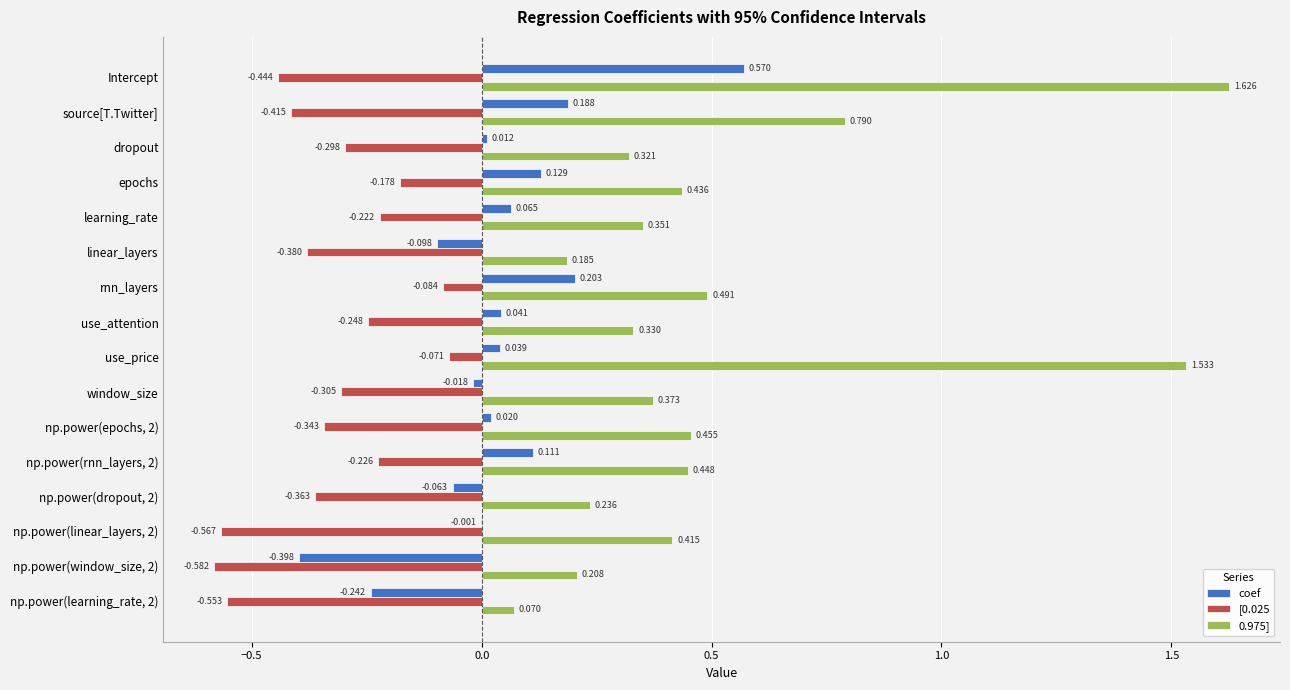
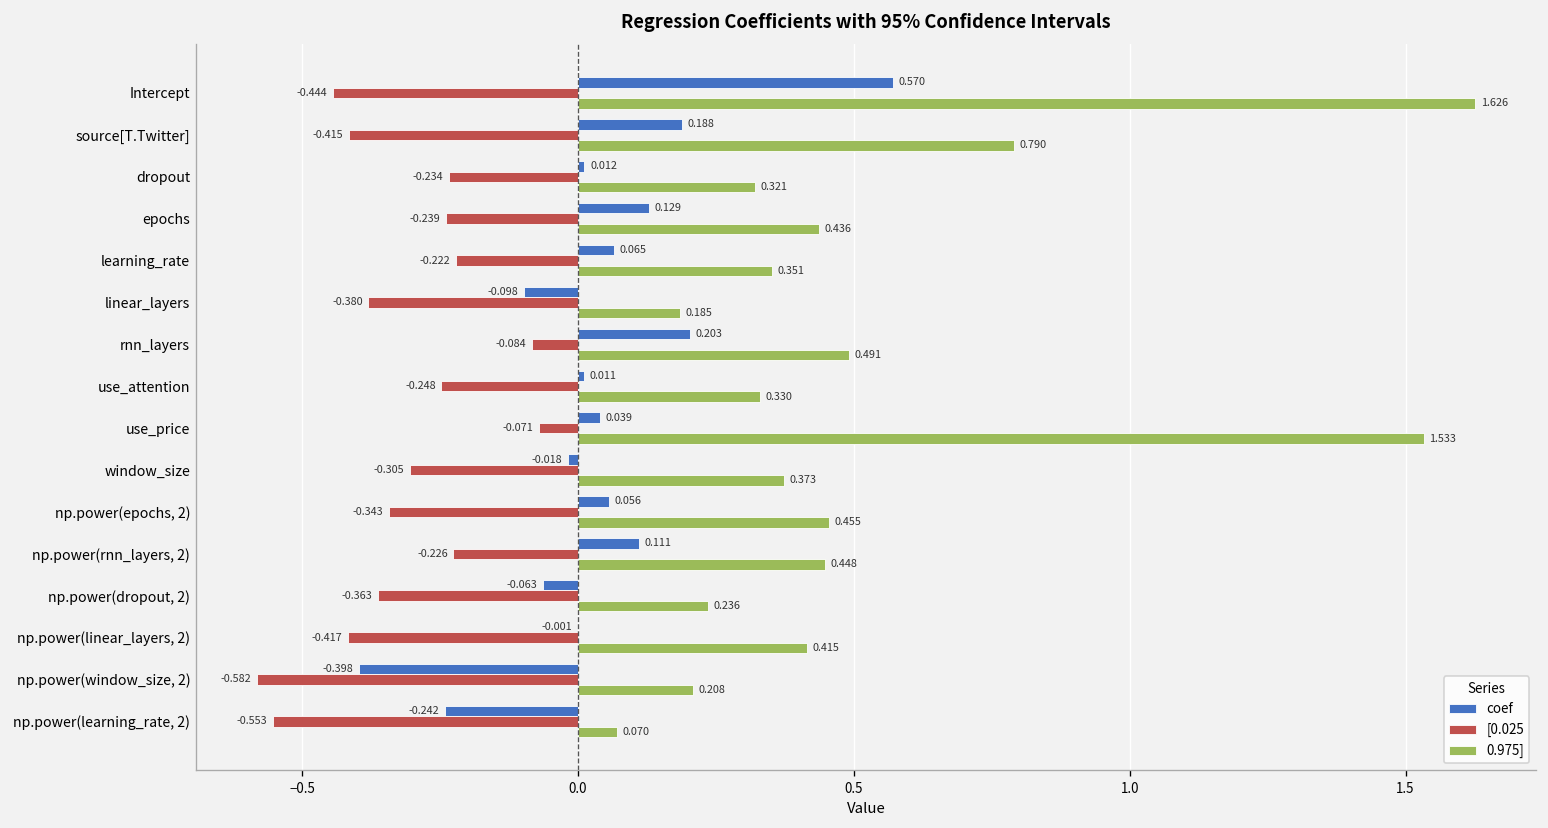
  {
    "coef": {
      "Intercept": 0.570,
      "source[T.Twitter]": 0.188,
      "dropout": 0.012,
      "epochs": 0.129,
      "learning_rate": 0.065,
      "linear_layers": -0.098,
      "rnn_layers": 0.203,
-     "use_attention": 0.041,
+     "use_attention": 0.011,
      "use_price": 0.039,
      "window_size": -0.018,
-     "np.power(epochs, 2)": 0.020,
+     "np.power(epochs, 2)": 0.056,
      "np.power(rnn_layers, 2)": 0.111,
      "np.power(dropout, 2)": -0.063,
      "np.power(linear_layers, 2)": -0.001,
      "np.power(window_size, 2)": -0.398,
      "np.power(learning_rate, 2)": -0.242
    },
    "[0.025": {
      "Intercept": -0.444,
      "source[T.Twitter]": -0.415,
-     "dropout": -0.298,
-     "epochs": -0.178,
+     "dropout": -0.234,
+     "epochs": -0.239,
      "learning_rate": -0.222,
      "linear_layers": -0.380,
      "rnn_layers": -0.084,
      "use_attention": -0.248,
      "use_price": -0.071,
      "window_size": -0.305,
      "np.power(epochs, 2)": -0.343,
      "np.power(rnn_layers, 2)": -0.226,
      "np.power(dropout, 2)": -0.363,
-     "np.power(linear_layers, 2)": -0.567,
+     "np.power(linear_layers, 2)": -0.417,
      "np.power(window_size, 2)": -0.582,
      "np.power(learning_rate, 2)": -0.553
    },
    "0.975]": {
      "Intercept": 1.626,
      "source[T.Twitter]": 0.790,
      "dropout": 0.321,
      "epochs": 0.436,
      "learning_rate": 0.351,
      "linear_layers": 0.185,
      "rnn_layers": 0.491,
      "use_attention": 0.330,
      "use_price": 1.533,
      "window_size": 0.373,
      "np.power(epochs, 2)": 0.455,
      "np.power(rnn_layers, 2)": 0.448,
      "np.power(dropout, 2)": 0.236,
      "np.power(linear_layers, 2)": 0.415,
      "np.power(window_size, 2)": 0.208,
      "np.power(learning_rate, 2)": 0.070
    }
  }
